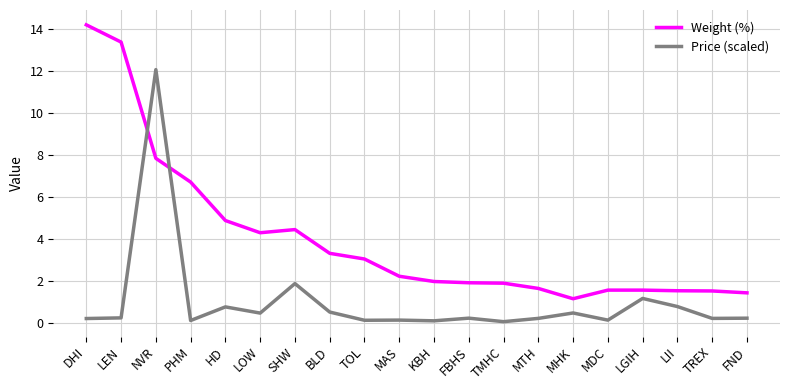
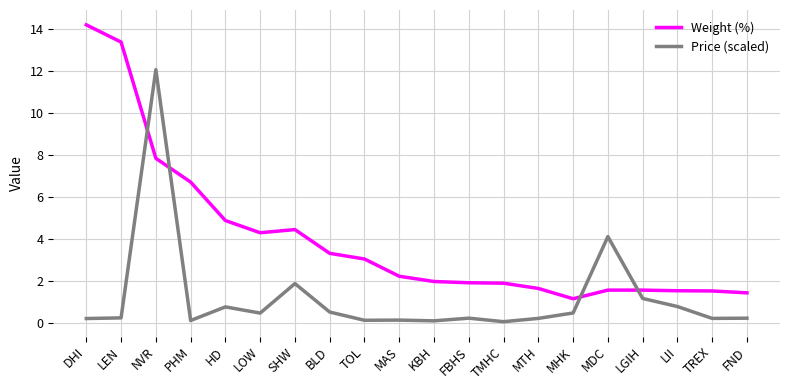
  {
    "Weight (%)": {
      "DHI": 14.2,
      "LEN": 13.4,
      "NVR": 7.9,
      "PHM": 6.7,
      "HD": 4.9,
      "LOW": 4.3,
      "SHW": 4.5,
      "BLD": 3.3,
      "TOL": 3.1,
      "MAS": 2.2,
      "KBH": 2.0,
      "FBHS": 1.9,
      "TMHC": 1.9,
      "MTH": 1.7,
      "MHK": 1.2,
      "MDC": 1.6,
      "LGIH": 1.6,
      "LII": 1.6,
      "TREX": 1.5,
      "FND": 1.5
    },
    "Price (scaled)": {
      "DHI": 0.2,
      "LEN": 0.3,
      "NVR": 12.1,
      "PHM": 0.1,
      "HD": 0.8,
      "LOW": 0.5,
      "SHW": 1.9,
      "BLD": 0.5,
      "TOL": 0.1,
      "MAS": 0.2,
      "KBH": 0.1,
      "FBHS": 0.2,
      "TMHC": 0.1,
      "MTH": 0.2,
      "MHK": 0.5,
-     "MDC": 0.2,
+     "MDC": 4.1,
      "LGIH": 1.2,
      "LII": 0.8,
      "TREX": 0.2,
      "FND": 0.2
    }
  }
